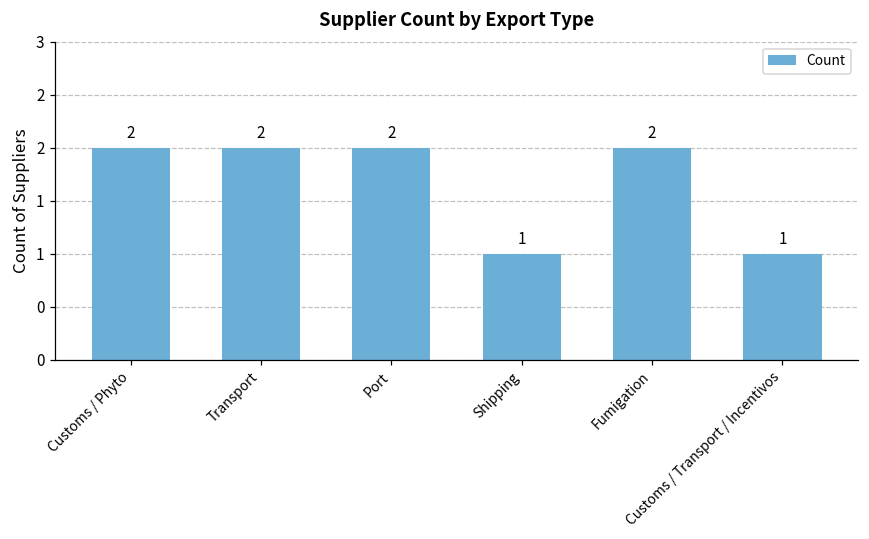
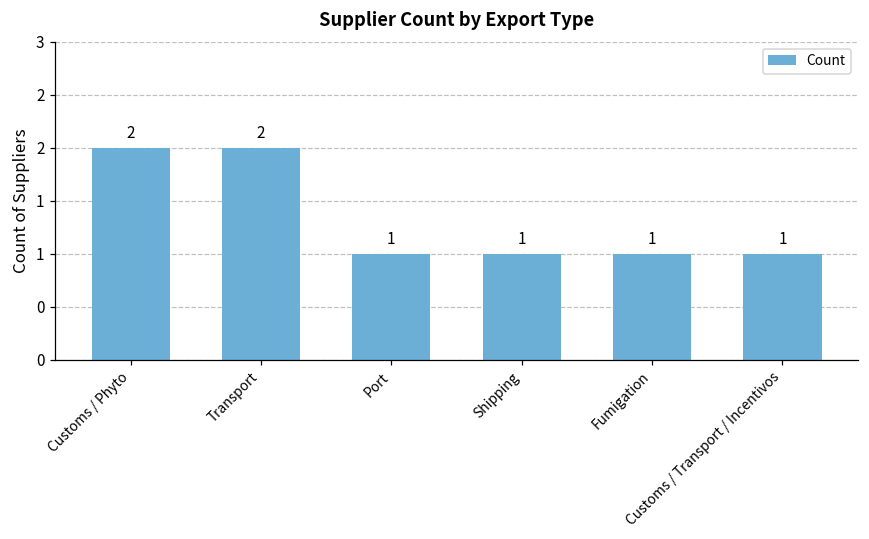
  {
    "Customs / Phyto": 2,
    "Transport": 2,
-   "Port": 2,
+   "Port": 1,
    "Shipping": 1,
-   "Fumigation": 2,
+   "Fumigation": 1,
    "Customs / Transport / Incentivos": 1
  }
